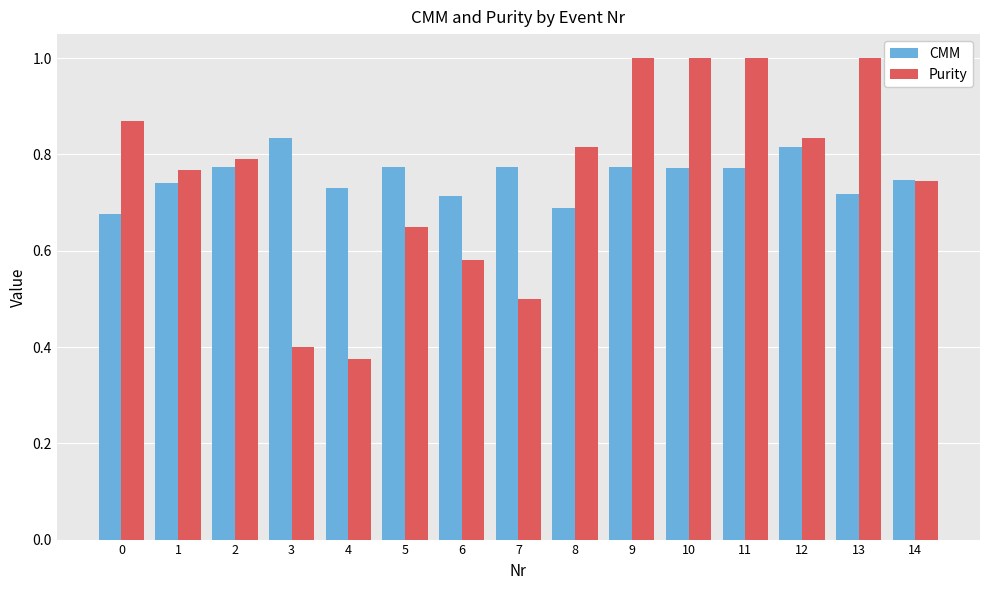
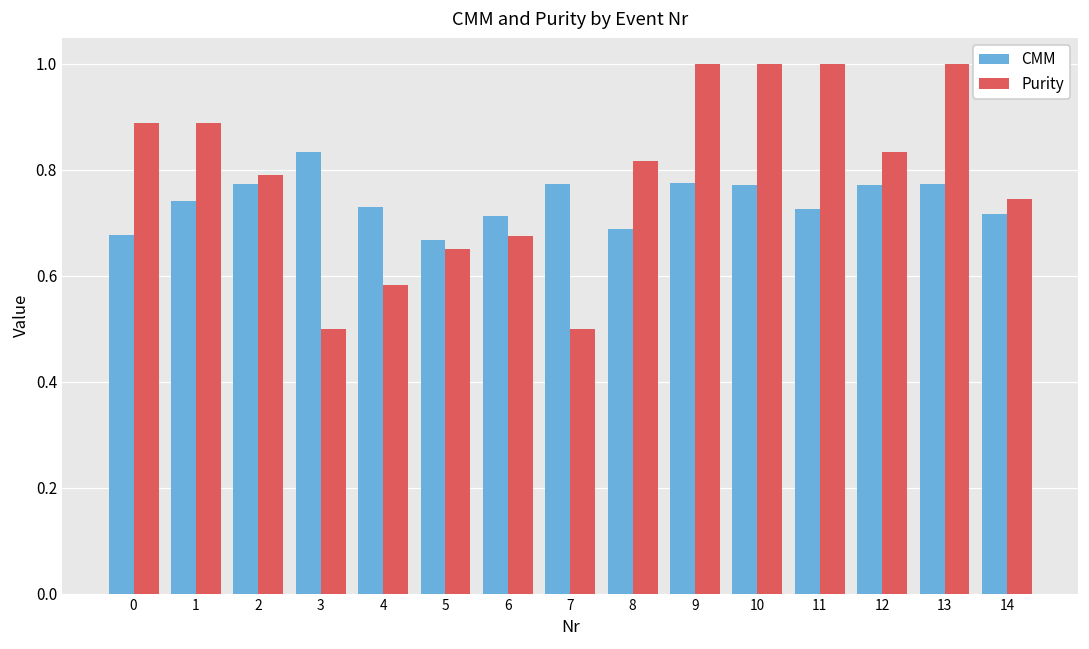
  {
    "CMM": {
      "0": 0.68,
      "1": 0.74,
      "2": 0.77,
      "3": 0.83,
      "4": 0.73,
-     "5": 0.77,
+     "5": 0.67,
      "6": 0.71,
      "7": 0.77,
      "8": 0.69,
      "9": 0.77,
      "10": 0.77,
-     "11": 0.77,
-     "12": 0.82,
-     "13": 0.72,
-     "14": 0.75
+     "11": 0.73,
+     "12": 0.77,
+     "13": 0.77,
+     "14": 0.72
    },
    "Purity": {
-     "0": 0.87,
-     "1": 0.77,
+     "0": 0.89,
+     "1": 0.89,
      "2": 0.79,
-     "3": 0.4,
-     "4": 0.37,
+     "3": 0.5,
+     "4": 0.58,
      "5": 0.65,
-     "6": 0.58,
+     "6": 0.68,
      "7": 0.50,
      "8": 0.82,
      "9": 1.00,
      "10": 1.00,
      "11": 1.00,
      "12": 0.83,
      "13": 1.00,
      "14": 0.75
    }
  }
